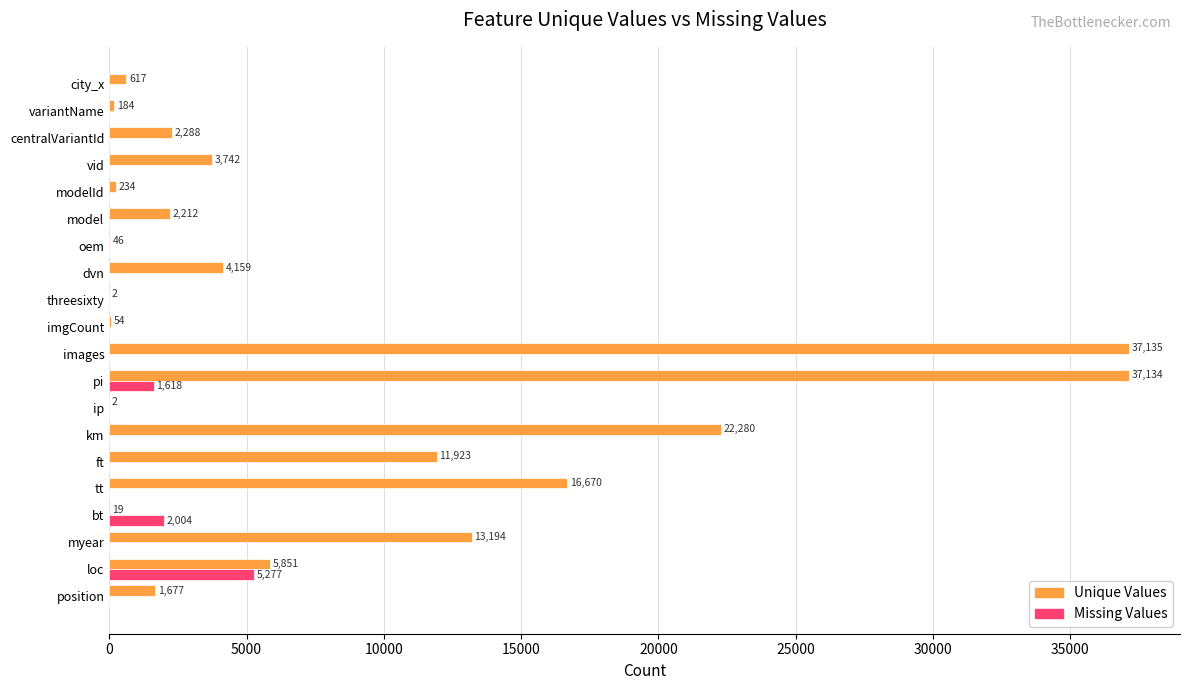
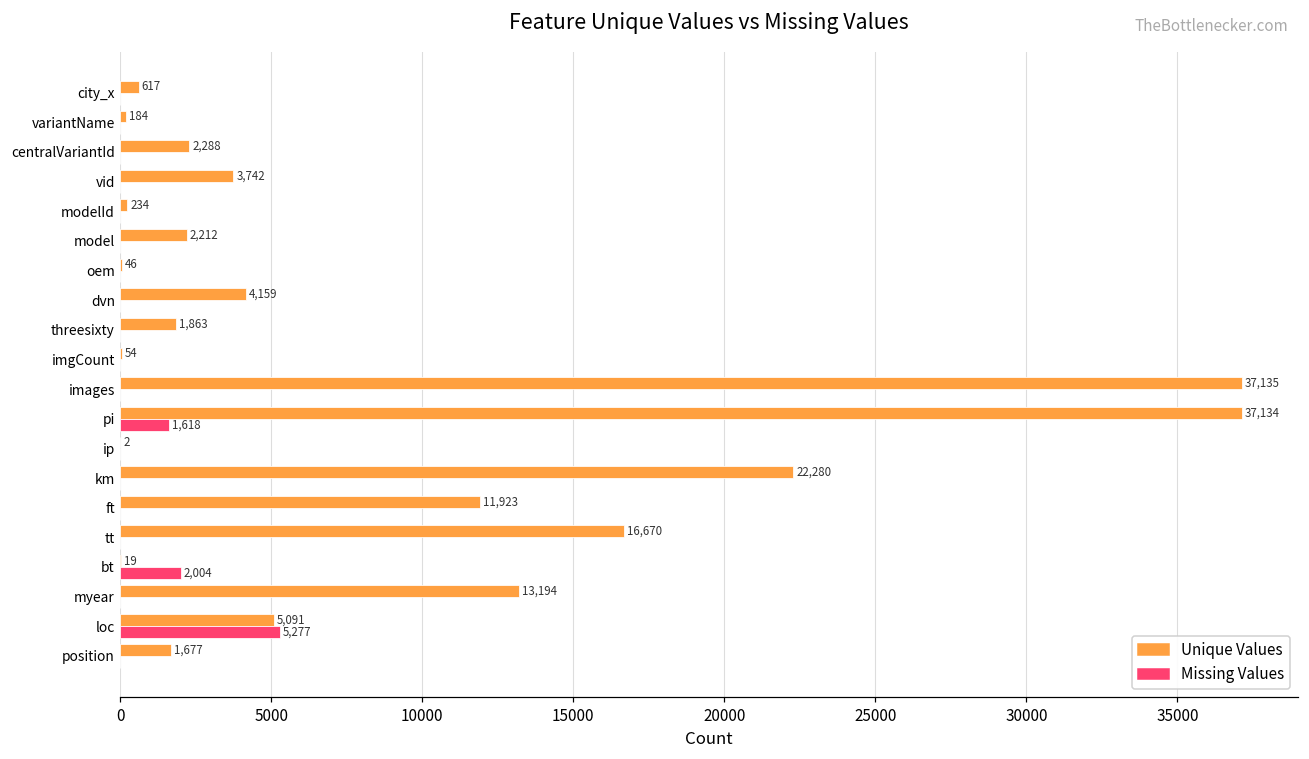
  {
    "Unique Values": {
      "city_x": "617",
      "variantName": "184",
      "centralVariantId": "2,288",
      "vid": "3,742",
      "modelId": "234",
      "model": "2,212",
      "oem": "46",
      "dvn": "4,159",
-     "threesixty": "2",
+     "threesixty": "1,863",
      "imgCount": "54",
      "images": "37,135",
      "pi": "37,134",
      "ip": "2",
      "km": "22,280",
      "ft": "11,923",
      "tt": "16,670",
      "bt": "19",
      "myear": "13,194",
-     "loc": "5,851",
+     "loc": "5,091",
      "position": "1,677"
    },
    "Missing Values": {
      "pi": "1,618",
      "bt": "2,004",
      "loc": "5,277"
    }
  }
